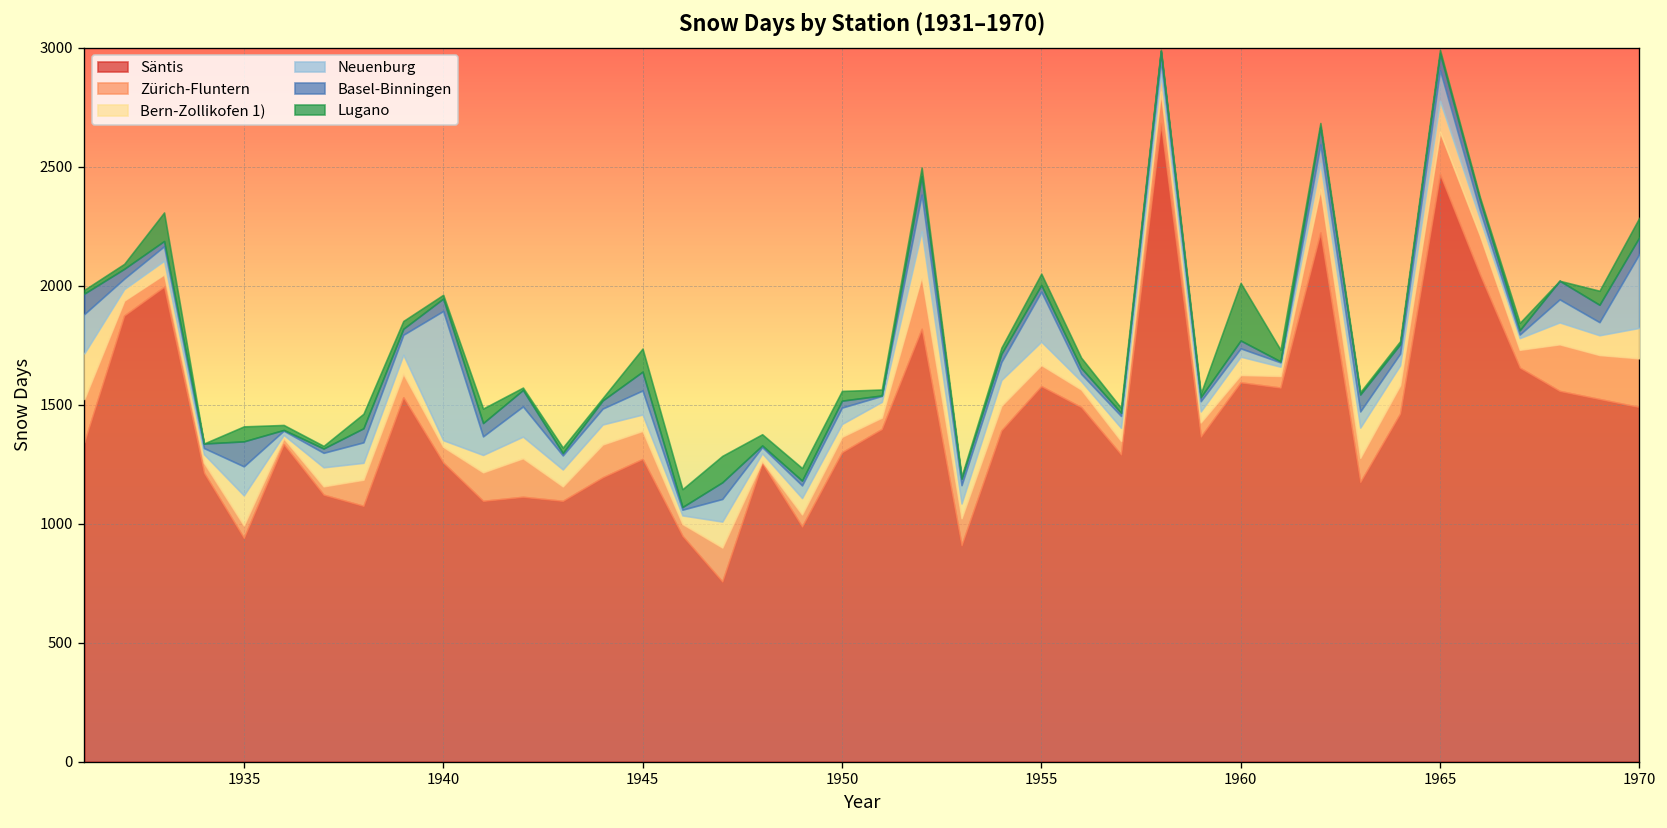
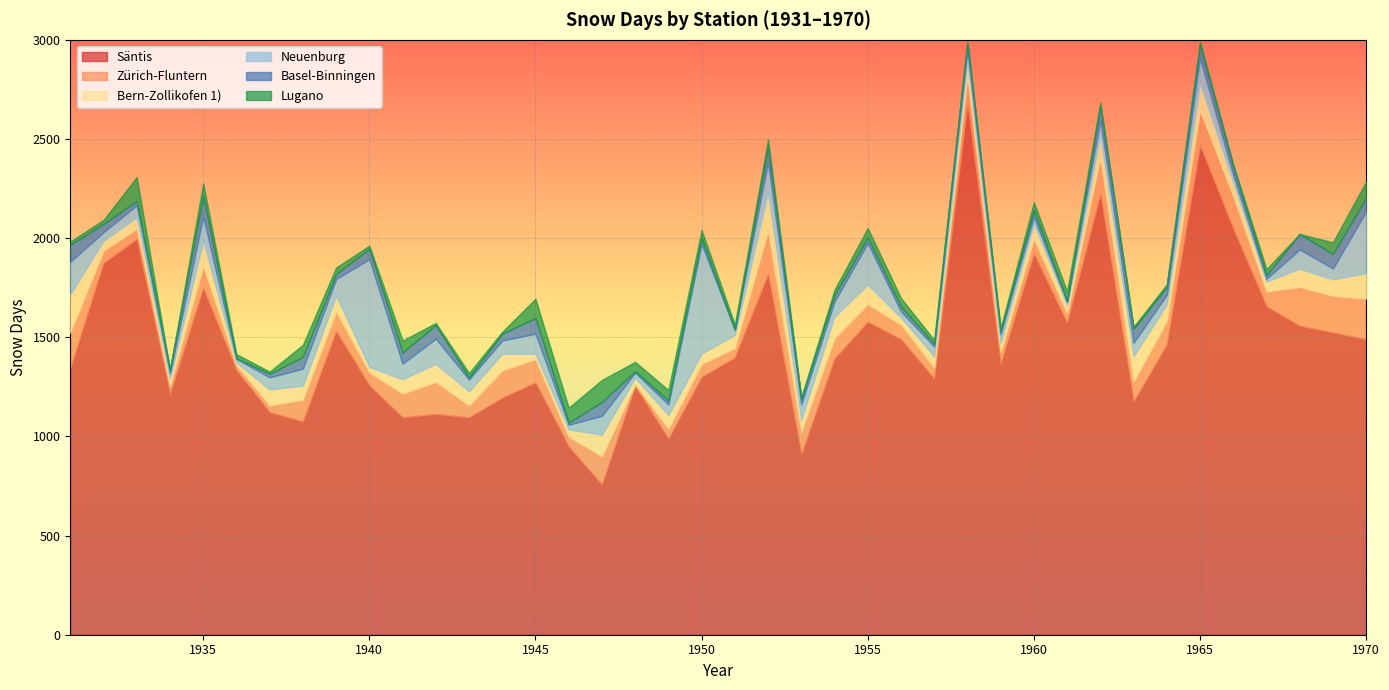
  {
    "Säntis": {
-     "1935": 940,
+     "1935": 1750,
      "1940": 1260,
      "1945": 1270,
      "1950": 1300,
      "1955": 1580,
-     "1960": 1590,
+     "1960": 1920,
      "1965": 2470,
      "1970": 1490
    },
    "Zürich-Fluntern": {
-     "1935": 50,
+     "1935": 110,
      "1940": 70,
      "1945": 120,
      "1950": 70,
      "1955": 90,
-     "1960": 30,
+     "1960": 70,
      "1965": 180,
      "1970": 210
    },
    "Bern-Zollikofen 1)": {
      "1935": 130,
      "1940": 30,
-     "1945": 70,
+     "1945": 30,
      "1950": 50,
      "1955": 100,
      "1960": 80,
      "1965": 130,
      "1970": 130
    },
    "Neuenburg": {
      "1935": 120,
      "1940": 540,
      "1945": 100,
-     "1950": 70,
+     "1950": 550,
      "1955": 210,
      "1960": 40,
      "1965": 130,
      "1970": 310
    },
    "Basel-Binningen": {
      "1935": 110,
      "1940": 50,
      "1945": 80,
      "1950": 30,
      "1955": 30,
      "1960": 30,
      "1965": 70,
      "1970": 70
    },
    "Lugano": {
      "1935": 60,
      "1940": 20,
      "1945": 100,
      "1950": 40,
      "1955": 50,
-     "1960": 240,
+     "1960": 40,
      "1965": 20,
      "1970": 80
    }
  }
